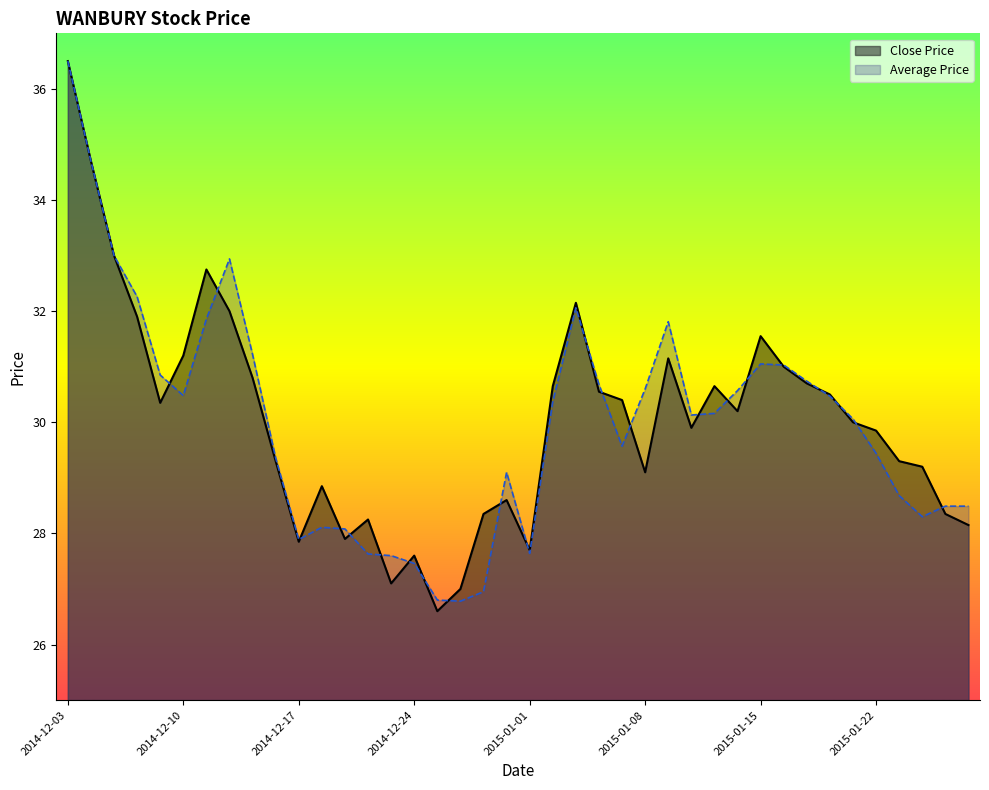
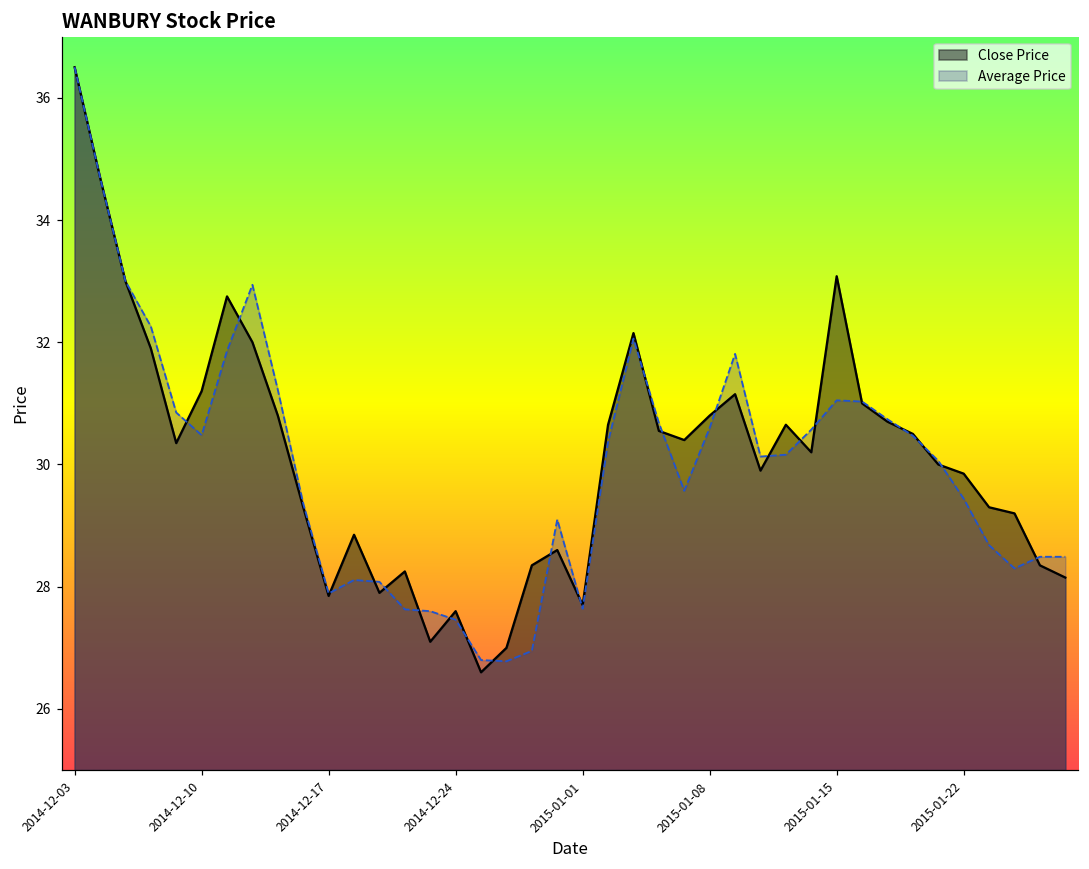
  {
    "Close Price": {
      "2014-12-10": 31.2,
      "2014-12-24": 27.6,
      "2015-01-01": 27.7,
-     "2015-01-08": 29.1,
-     "2015-01-15": 31.6,
+     "2015-01-08": 30.8,
+     "2015-01-15": 33.1,
      "2015-01-22": 29.9
    },
    "Average Price": {
      "2014-12-10": 30.5,
      "2014-12-24": 27.5,
      "2015-01-01": 27.6,
      "2015-01-08": 30.6,
      "2015-01-15": 31.1,
      "2015-01-22": 29.4
    }
  }
